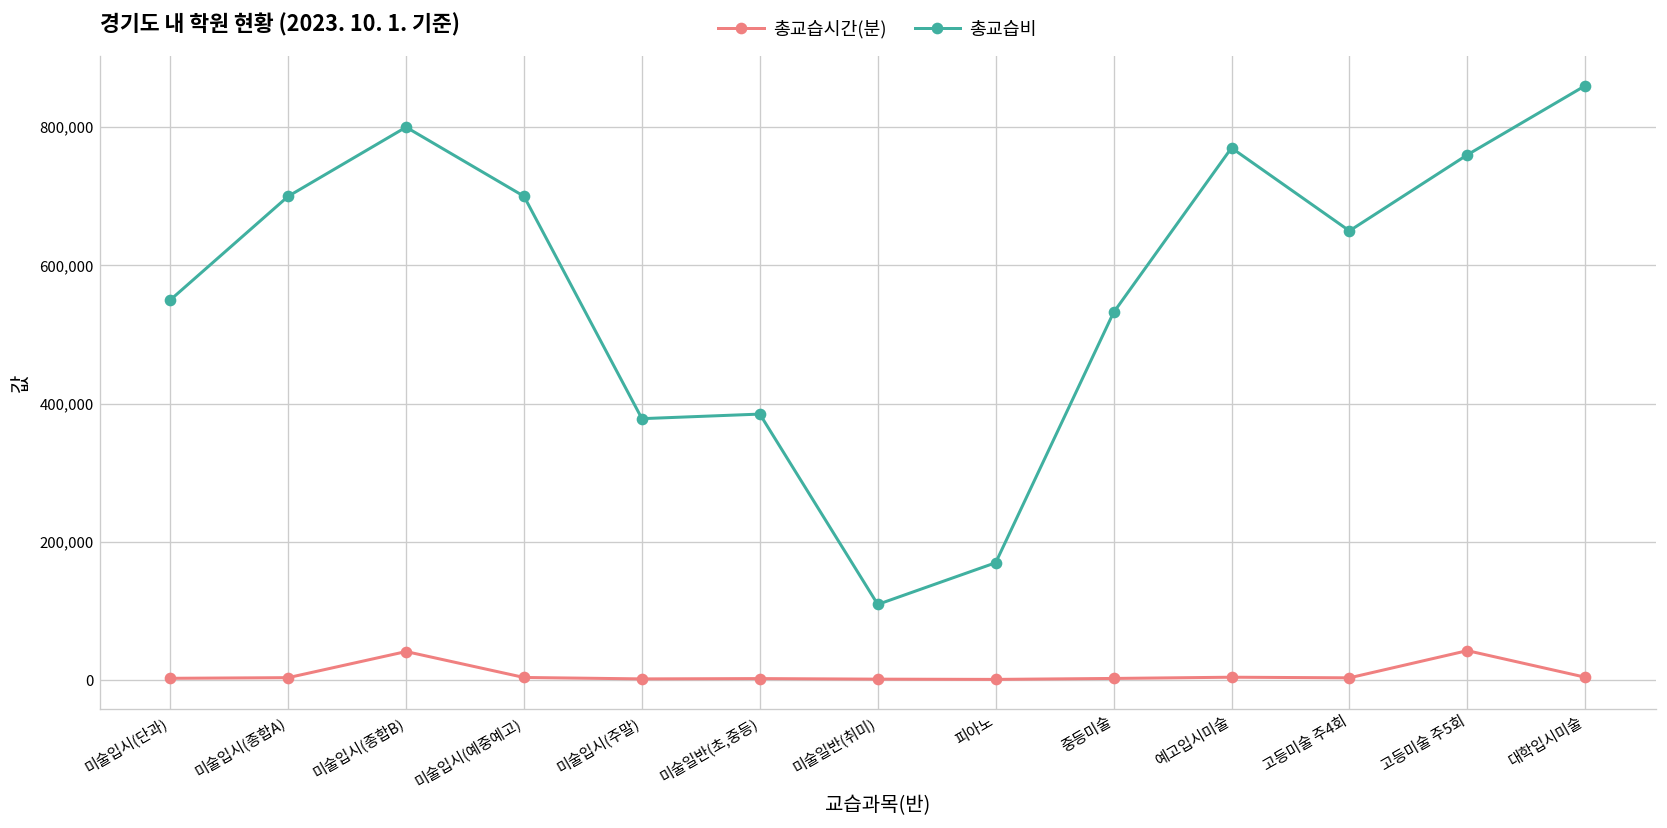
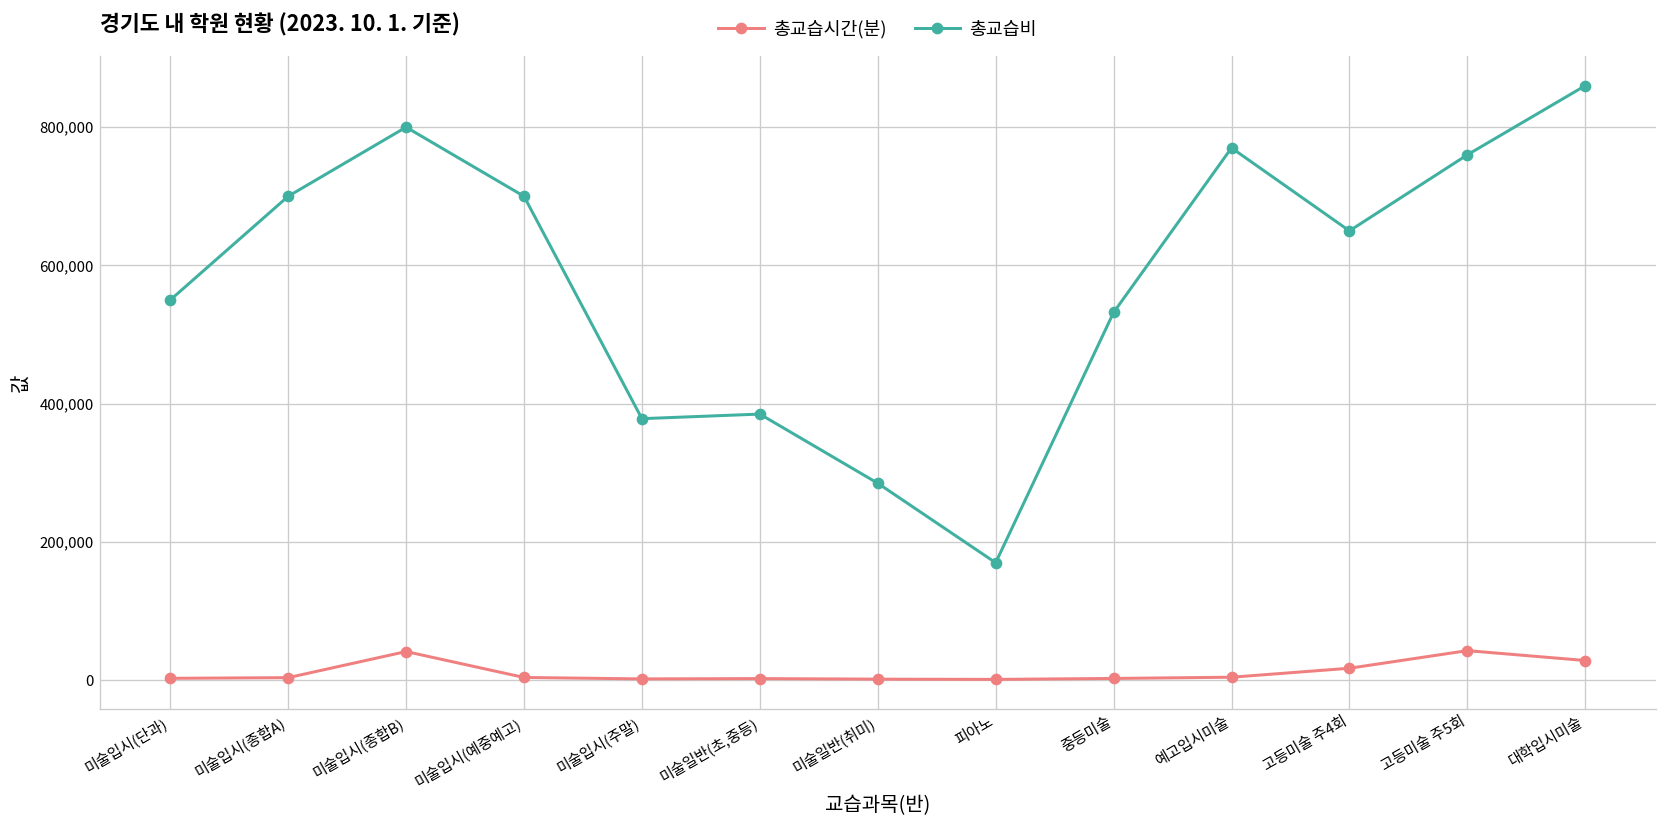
  {
    "총교습시간(분)": {
      "미술입시(단과)": "0",
      "미술입시(종합A)": "0",
      "미술입시(종합B)": "40,000",
      "미술입시(예중예고)": "0",
      "미술입시(주말)": "0",
      "미술일반(초,중등)": "0",
      "미술일반(취미)": "0",
      "피아노": "0",
      "중등미술": "0",
      "예고입시미술": "0",
-     "고등미술 주4회": "0",
+     "고등미술 주4회": "20,000",
      "고등미술 주5회": "40,000",
-     "대학입시미술": "0"
+     "대학입시미술": "30,000"
    },
    "총교습비": {
      "미술입시(단과)": "550,000",
      "미술입시(종합A)": "700,000",
      "미술입시(종합B)": "800,000",
      "미술입시(예중예고)": "700,000",
      "미술입시(주말)": "380,000",
      "미술일반(초,중등)": "390,000",
-     "미술일반(취미)": "110,000",
+     "미술일반(취미)": "290,000",
      "피아노": "170,000",
      "중등미술": "530,000",
      "예고입시미술": "770,000",
      "고등미술 주4회": "650,000",
      "고등미술 주5회": "760,000",
      "대학입시미술": "860,000"
    }
  }
